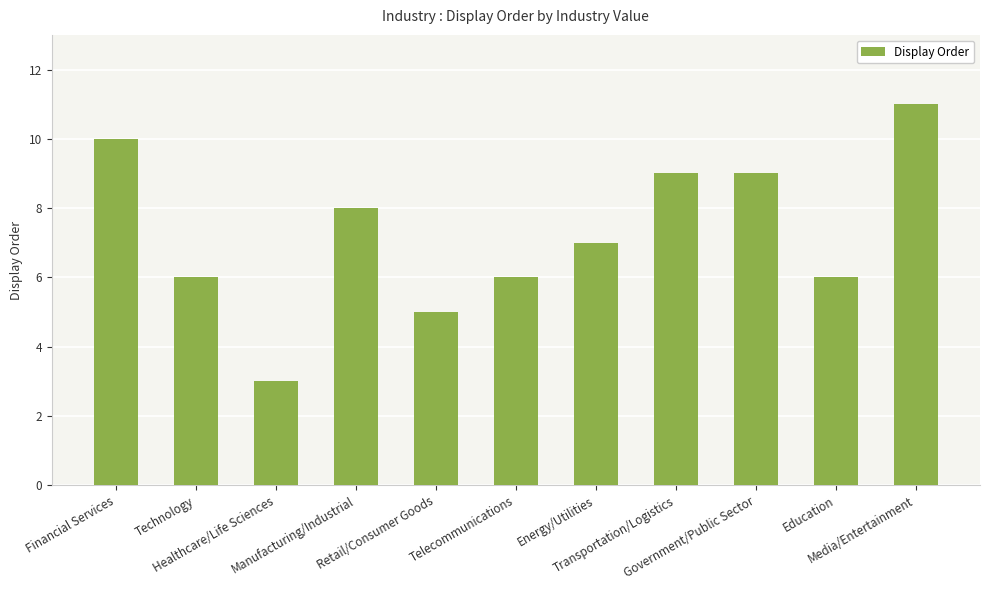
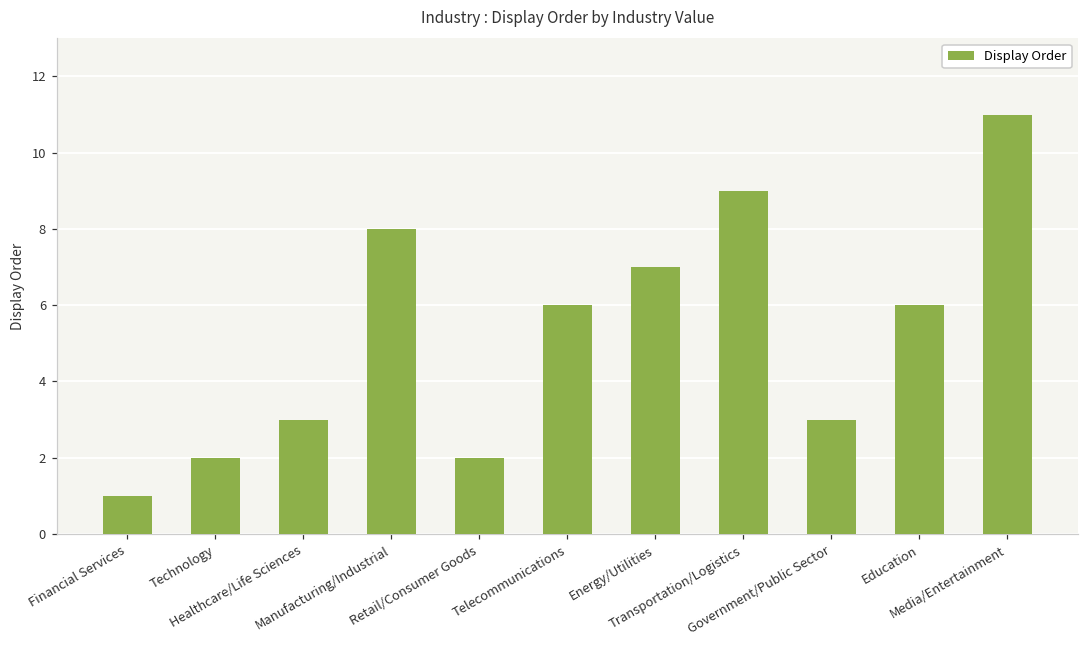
  {
-   "Financial Services": 10,
-   "Technology": 6,
+   "Financial Services": 1,
+   "Technology": 2,
    "Healthcare/Life Sciences": 3,
    "Manufacturing/Industrial": 8,
-   "Retail/Consumer Goods": 5,
+   "Retail/Consumer Goods": 2,
    "Telecommunications": 6,
    "Energy/Utilities": 7,
    "Transportation/Logistics": 9,
-   "Government/Public Sector": 9,
+   "Government/Public Sector": 3,
    "Education": 6,
    "Media/Entertainment": 11
  }
